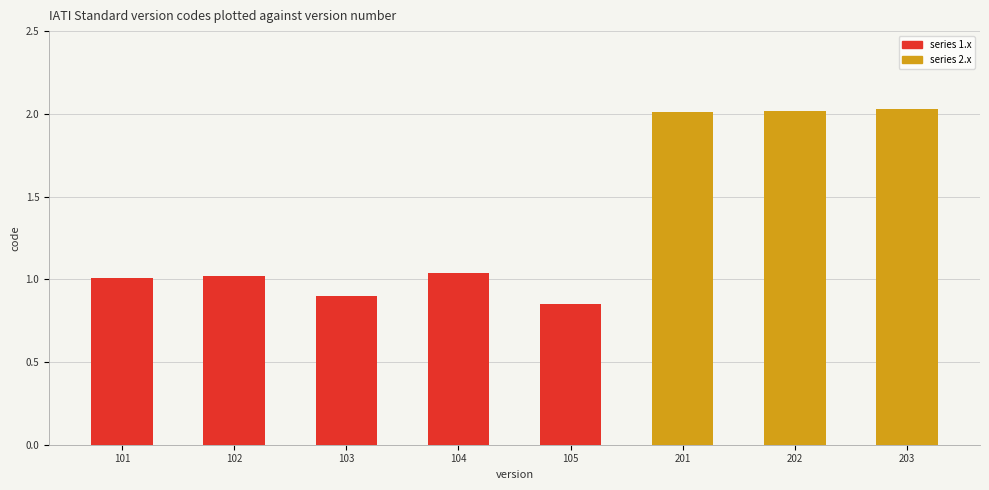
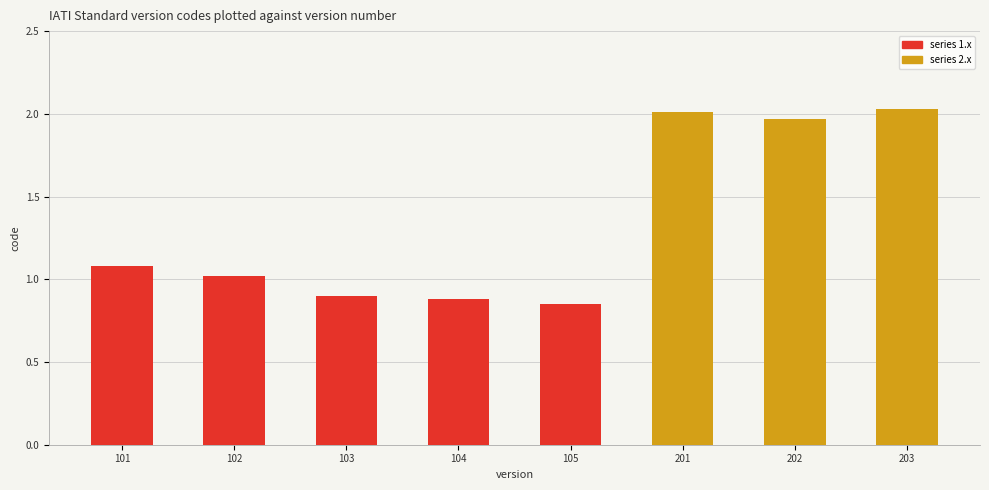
  {
-   "101": 1.01,
+   "101": 1.08,
    "102": 1.02,
    "103": 0.90,
-   "104": 1.04,
+   "104": 0.88,
    "105": 0.85,
    "201": 2.01,
-   "202": 2.02,
+   "202": 1.97,
    "203": 2.03
  }
